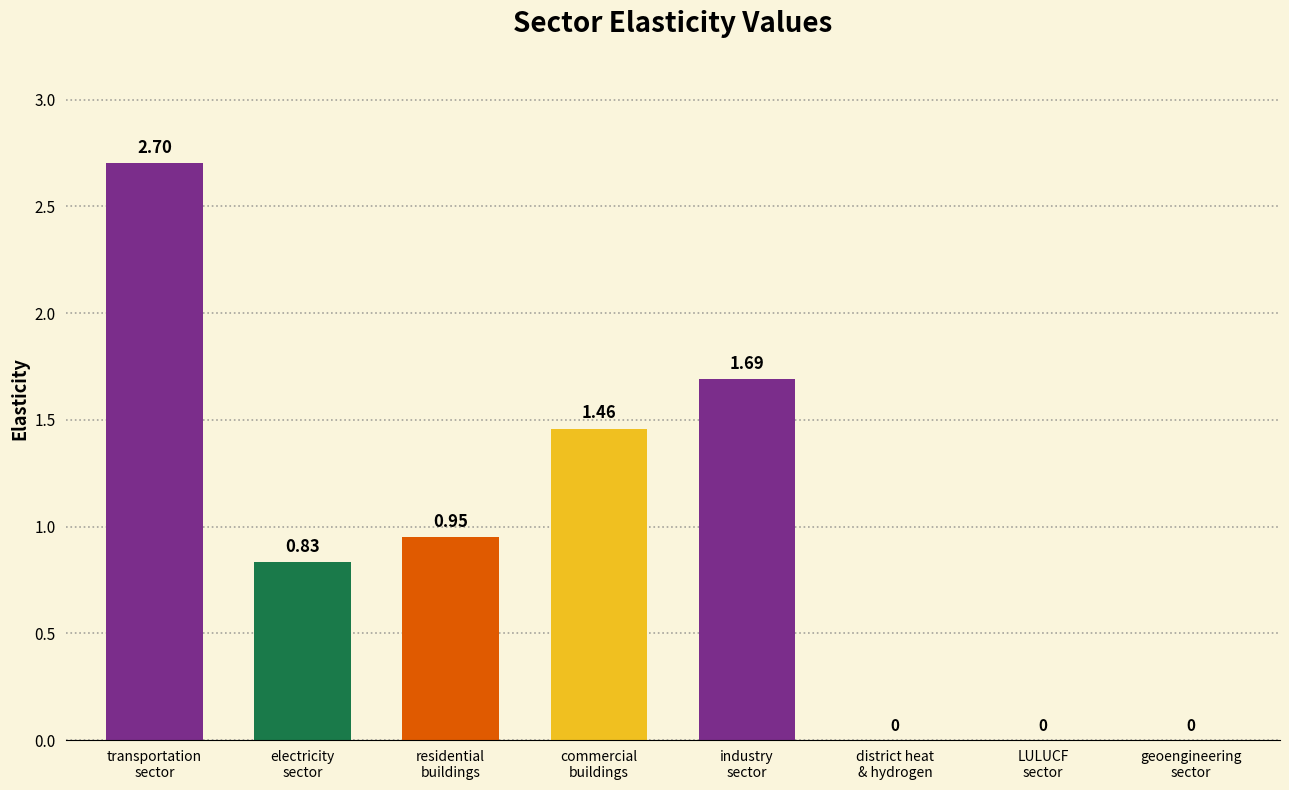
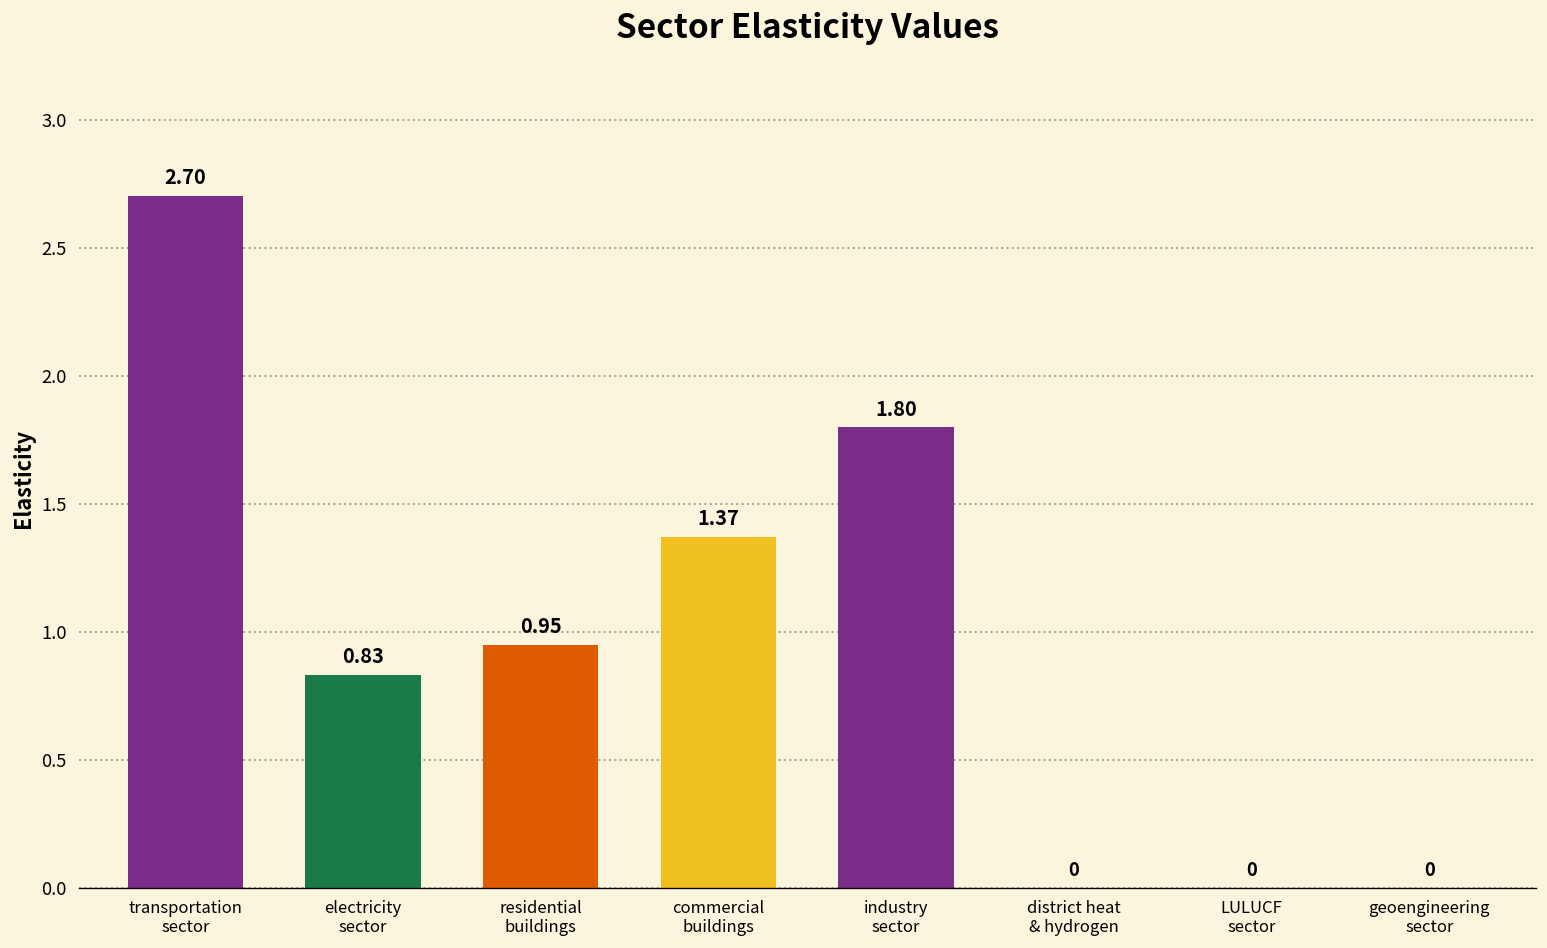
  {
    "transportation sector": 2.70,
    "electricity sector": 0.83,
    "residential buildings": 0.95,
-   "commercial buildings": 1.46,
-   "industry sector": 1.69,
+   "commercial buildings": 1.37,
+   "industry sector": 1.80,
    "district heat & hydrogen": 0,
    "LULUCF sector": 0,
    "geoengineering sector": 0
  }
